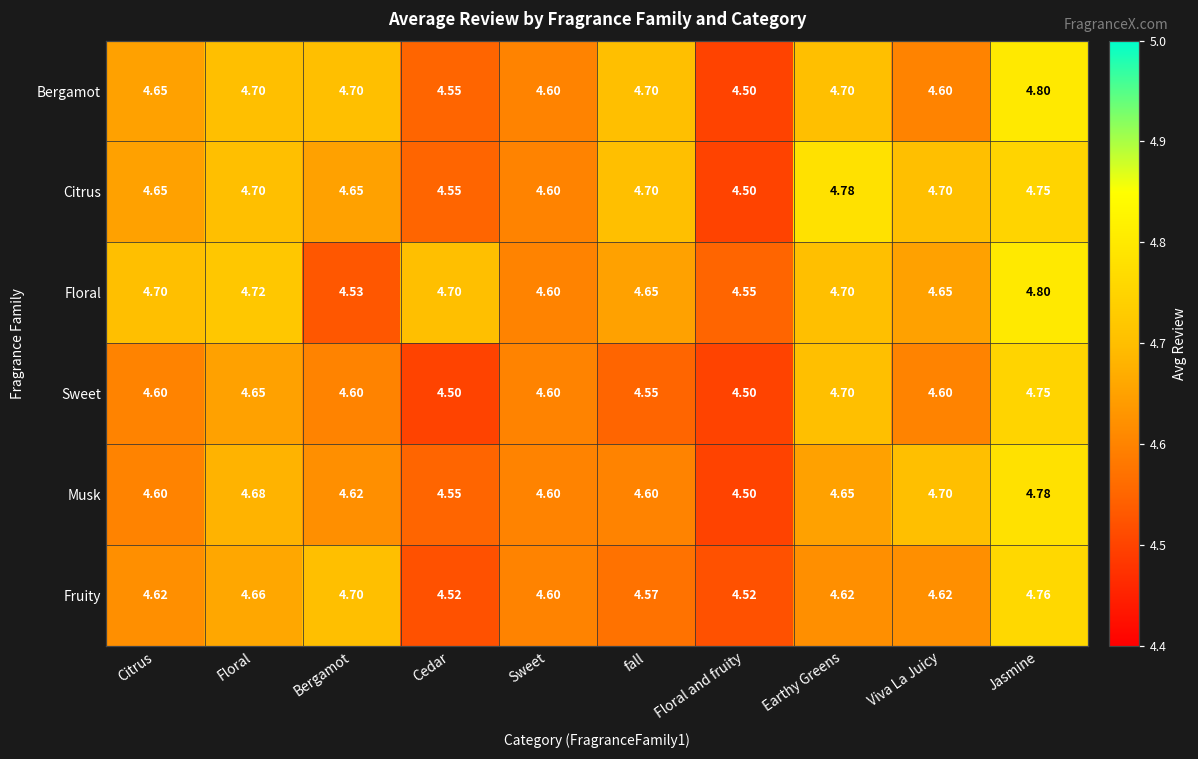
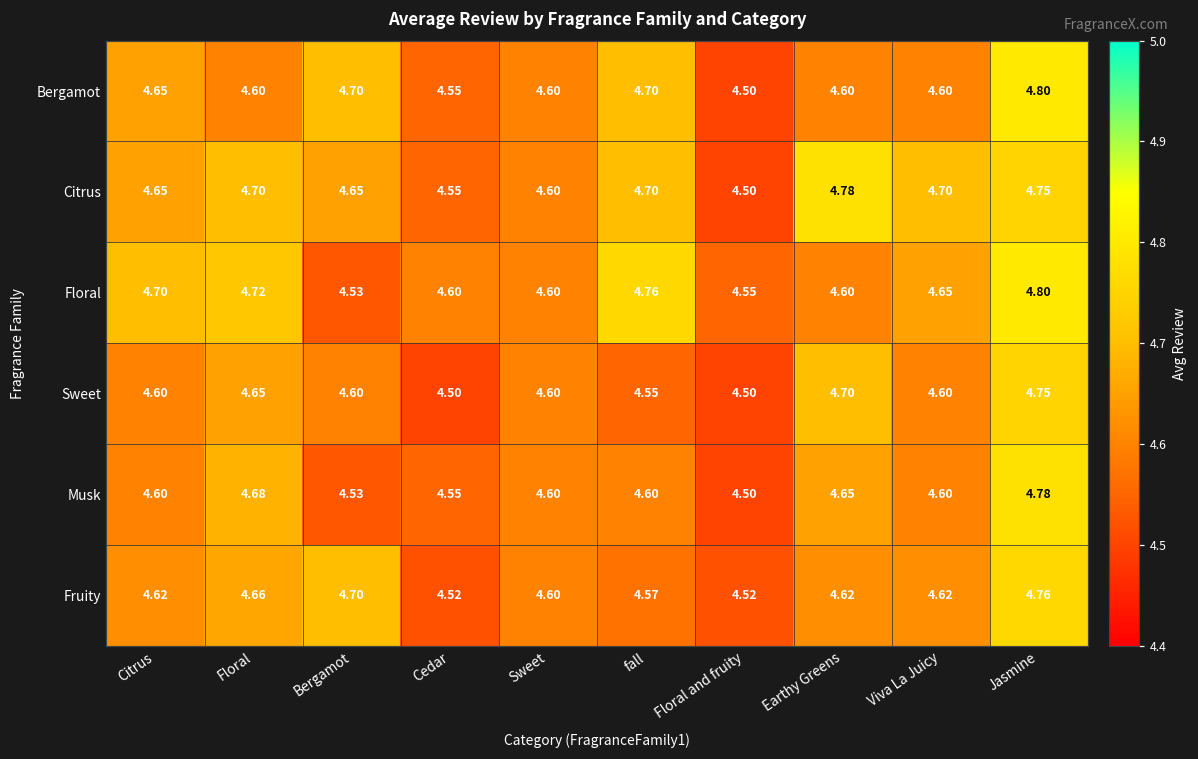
  {
    "Bergamot": {
      "Citrus": 4.65,
-     "Floral": 4.70,
+     "Floral": 4.60,
      "Bergamot": 4.70,
      "Cedar": 4.55,
      "Sweet": 4.60,
      "fall": 4.70,
      "Floral and fruity": 4.50,
-     "Earthy Greens": 4.70,
+     "Earthy Greens": 4.60,
      "Viva La Juicy": 4.60,
      "Jasmine": 4.80
    },
    "Citrus": {
      "Citrus": 4.65,
      "Floral": 4.70,
      "Bergamot": 4.65,
      "Cedar": 4.55,
      "Sweet": 4.60,
      "fall": 4.70,
      "Floral and fruity": 4.50,
      "Earthy Greens": 4.78,
      "Viva La Juicy": 4.70,
      "Jasmine": 4.75
    },
    "Floral": {
      "Citrus": 4.70,
      "Floral": 4.72,
      "Bergamot": 4.53,
-     "Cedar": 4.70,
+     "Cedar": 4.60,
      "Sweet": 4.60,
-     "fall": 4.65,
+     "fall": 4.76,
      "Floral and fruity": 4.55,
-     "Earthy Greens": 4.70,
+     "Earthy Greens": 4.60,
      "Viva La Juicy": 4.65,
      "Jasmine": 4.80
    },
    "Sweet": {
      "Citrus": 4.60,
      "Floral": 4.65,
      "Bergamot": 4.60,
      "Cedar": 4.50,
      "Sweet": 4.60,
      "fall": 4.55,
      "Floral and fruity": 4.50,
      "Earthy Greens": 4.70,
      "Viva La Juicy": 4.60,
      "Jasmine": 4.75
    },
    "Musk": {
      "Citrus": 4.60,
      "Floral": 4.68,
-     "Bergamot": 4.62,
+     "Bergamot": 4.53,
      "Cedar": 4.55,
      "Sweet": 4.60,
      "fall": 4.60,
      "Floral and fruity": 4.50,
      "Earthy Greens": 4.65,
-     "Viva La Juicy": 4.70,
+     "Viva La Juicy": 4.60,
      "Jasmine": 4.78
    },
    "Fruity": {
      "Citrus": 4.62,
      "Floral": 4.66,
      "Bergamot": 4.70,
      "Cedar": 4.52,
      "Sweet": 4.60,
      "fall": 4.57,
      "Floral and fruity": 4.52,
      "Earthy Greens": 4.62,
      "Viva La Juicy": 4.62,
      "Jasmine": 4.76
    }
  }
